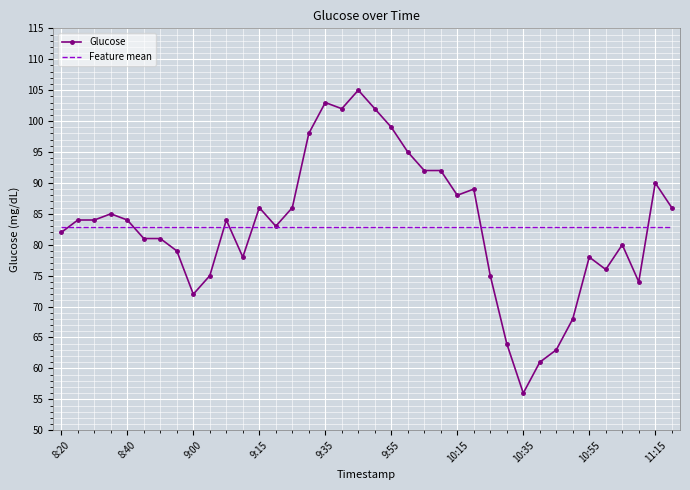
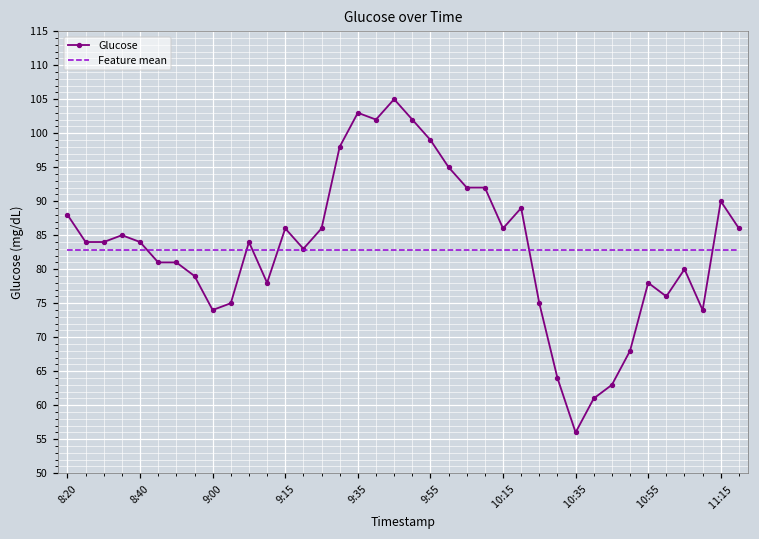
  {
    "Glucose": {
-     "8:20": 82,
+     "8:20": 88,
      "8:40": 84,
-     "9:00": 72,
+     "9:00": 74,
      "9:15": 86,
      "9:35": 103,
      "9:55": 99,
-     "10:15": 88,
+     "10:15": 86,
      "10:35": 56,
      "10:55": 78,
      "11:15": 90
    },
    "Feature mean": {
      "8:20": 83,
      "8:40": 83,
      "9:00": 83,
      "9:15": 83,
      "9:35": 83,
      "9:55": 83,
      "10:15": 83,
      "10:35": 83,
      "10:55": 83,
      "11:15": 83
    }
  }
